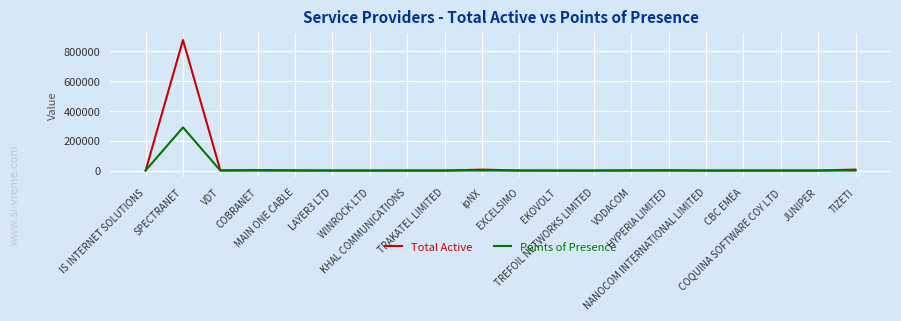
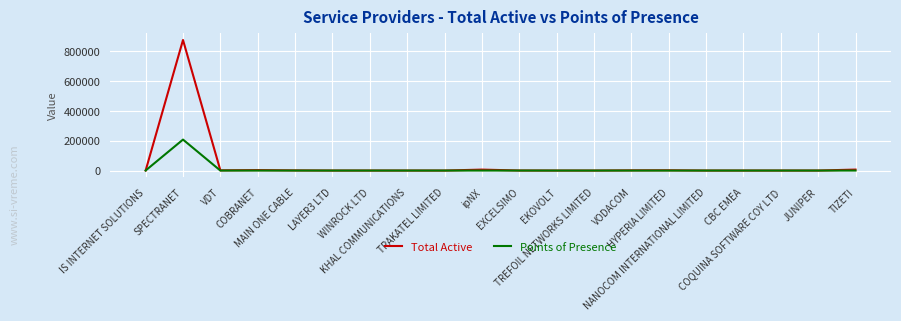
  {
    "Total Active": {
      "SPECTRANET": 880000
    },
    "Points of Presence": {
-     "SPECTRANET": 290000
+     "SPECTRANET": 210000
    }
  }
